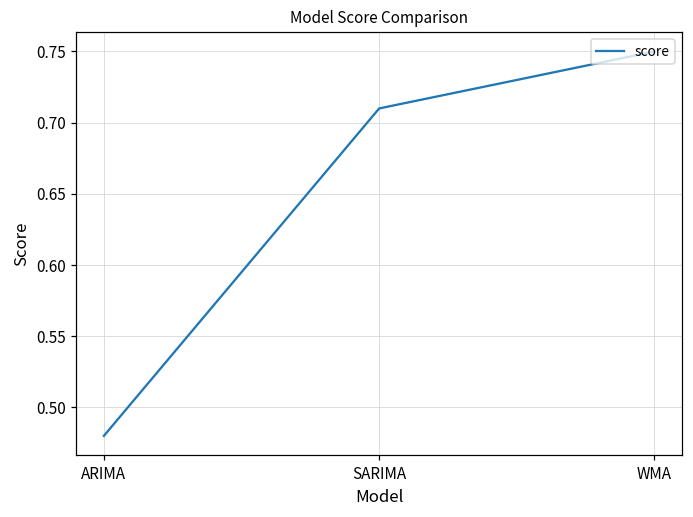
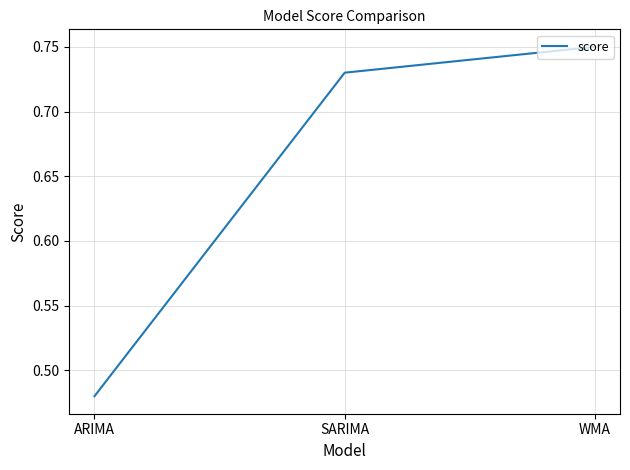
  {
    "ARIMA": 0.48,
-   "SARIMA": 0.71
+   "SARIMA": 0.73
  }
